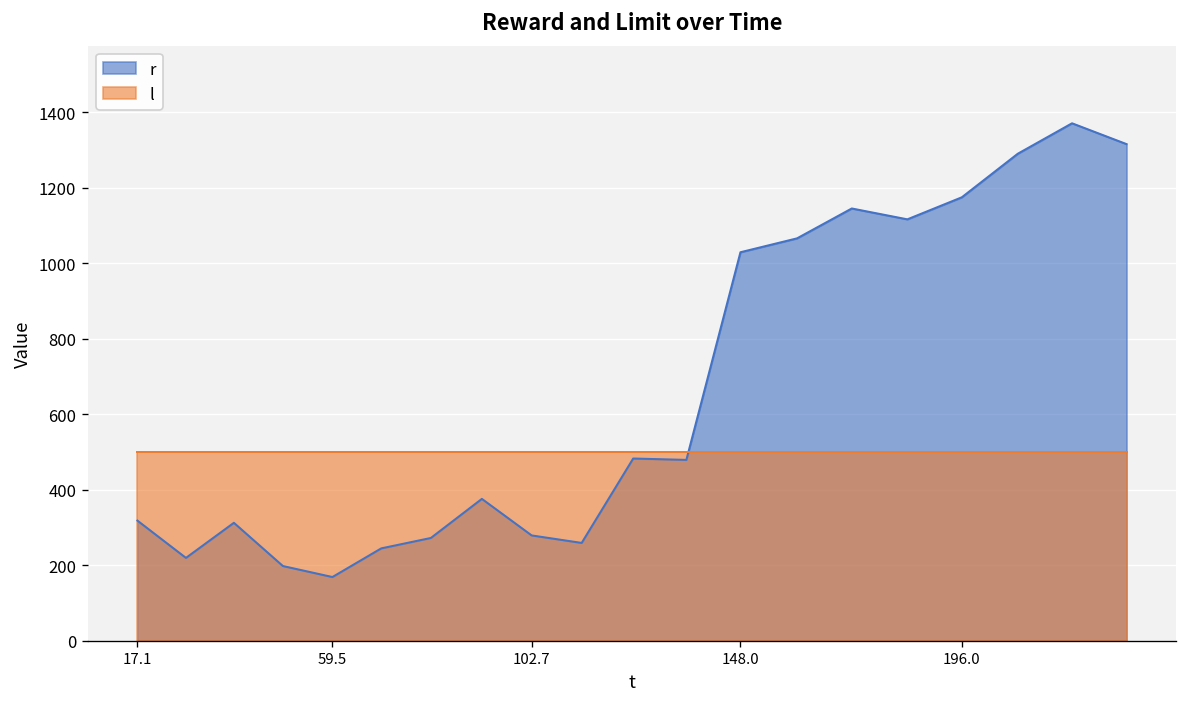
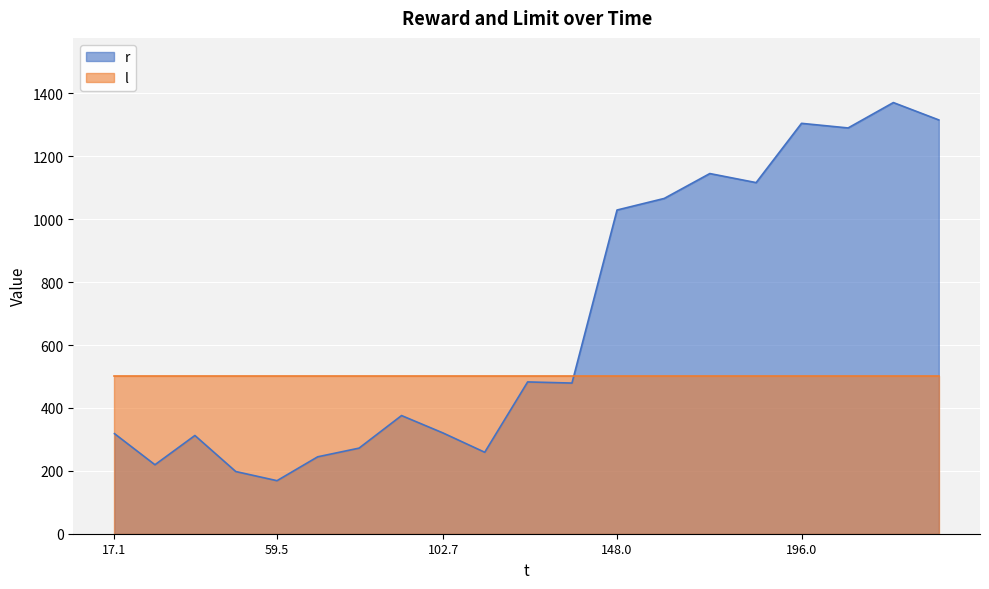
  {
    "r": {
      "17.1": 320,
      "59.5": 170,
-     "102.7": 280,
+     "102.7": 320,
      "148.0": 1030,
-     "196.0": 1170
+     "196.0": 1300
    },
    "l": {
      "17.1": 500,
      "59.5": 500,
      "102.7": 500,
      "148.0": 500,
      "196.0": 500
    }
  }
